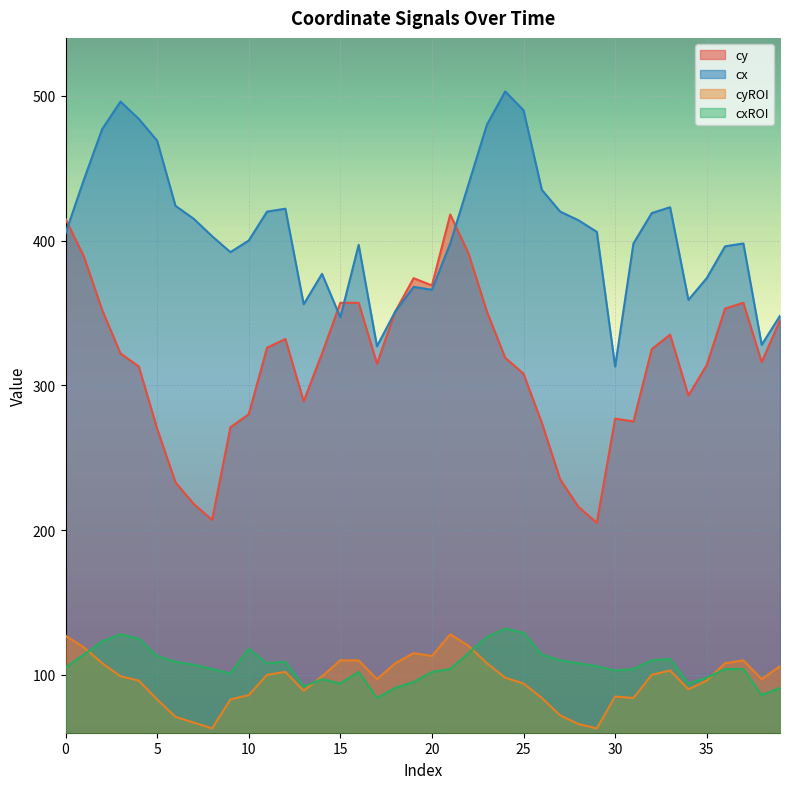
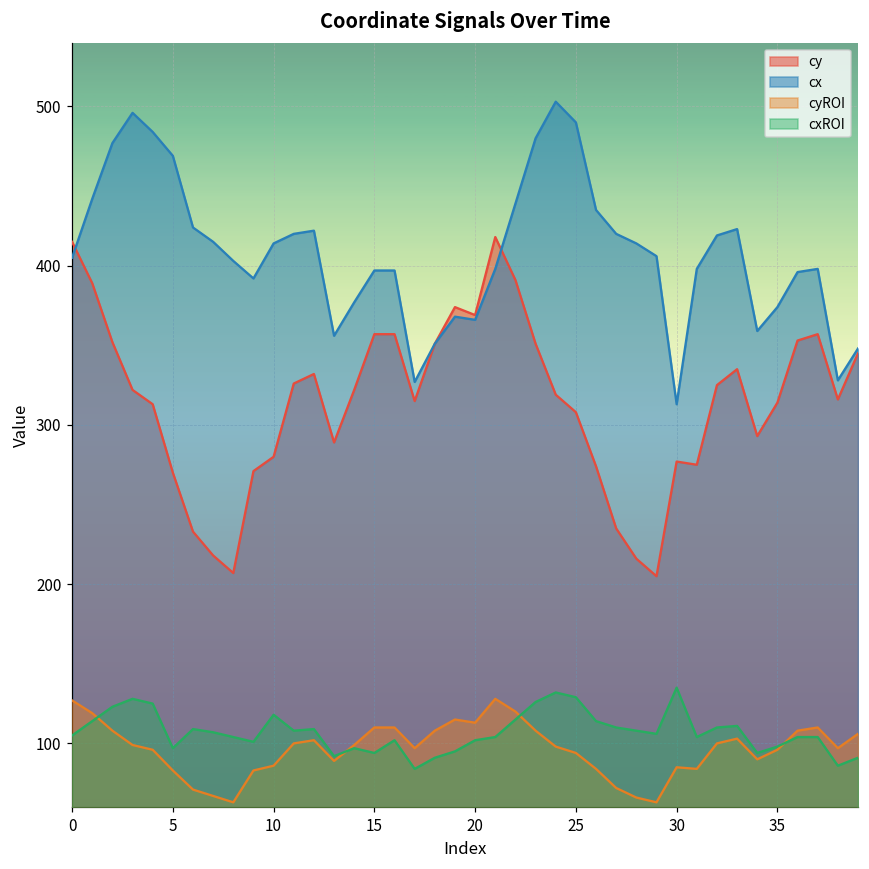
  {
    "cx": {
      "0": 405,
      "5": 469,
-     "10": 400,
-     "15": 347,
+     "10": 414,
+     "15": 397,
      "20": 366,
      "25": 490,
      "30": 313,
      "35": 374
    },
    "cxROI": {
      "0": 105,
-     "5": 113,
+     "5": 97,
      "10": 118,
      "15": 94,
      "20": 102,
      "25": 129,
-     "30": 103,
+     "30": 135,
      "35": 98
    }
  }
